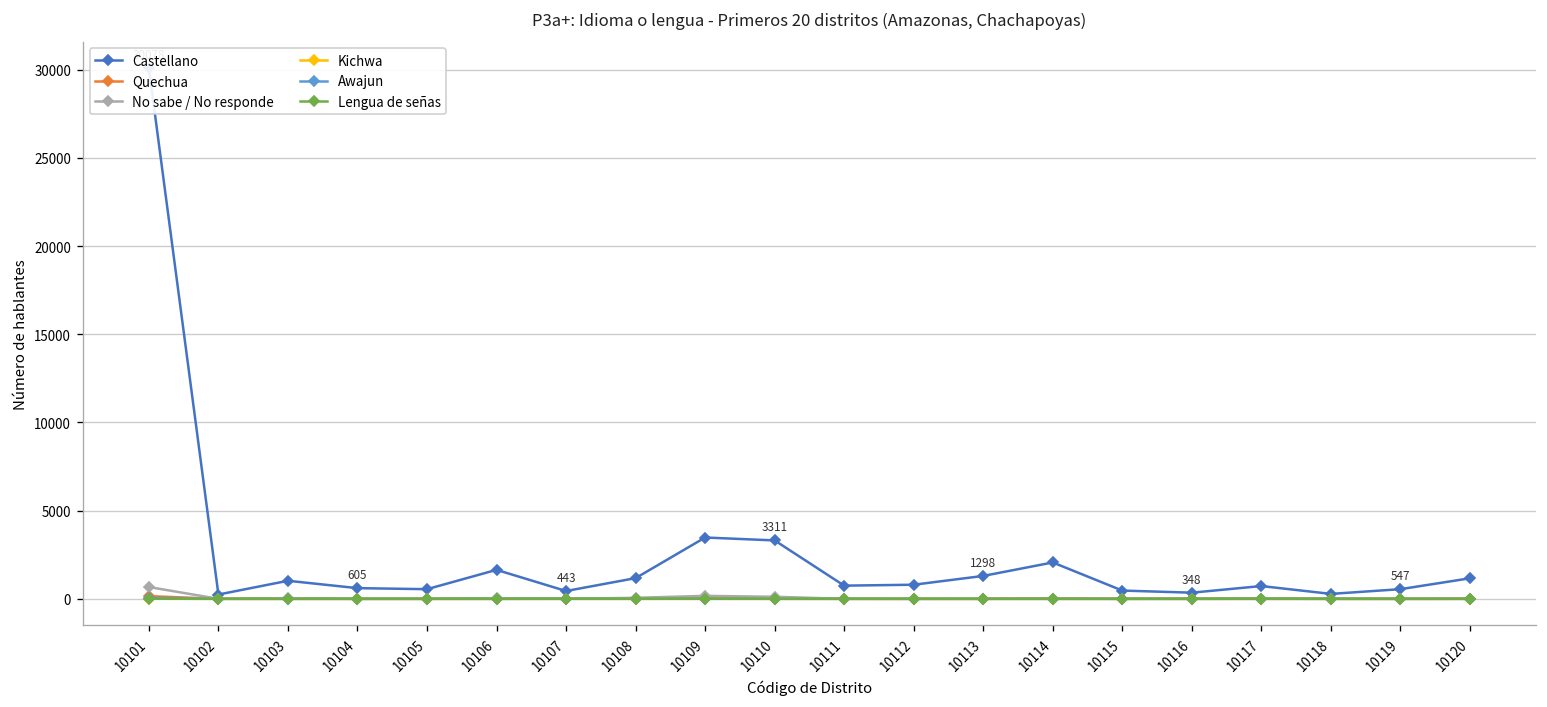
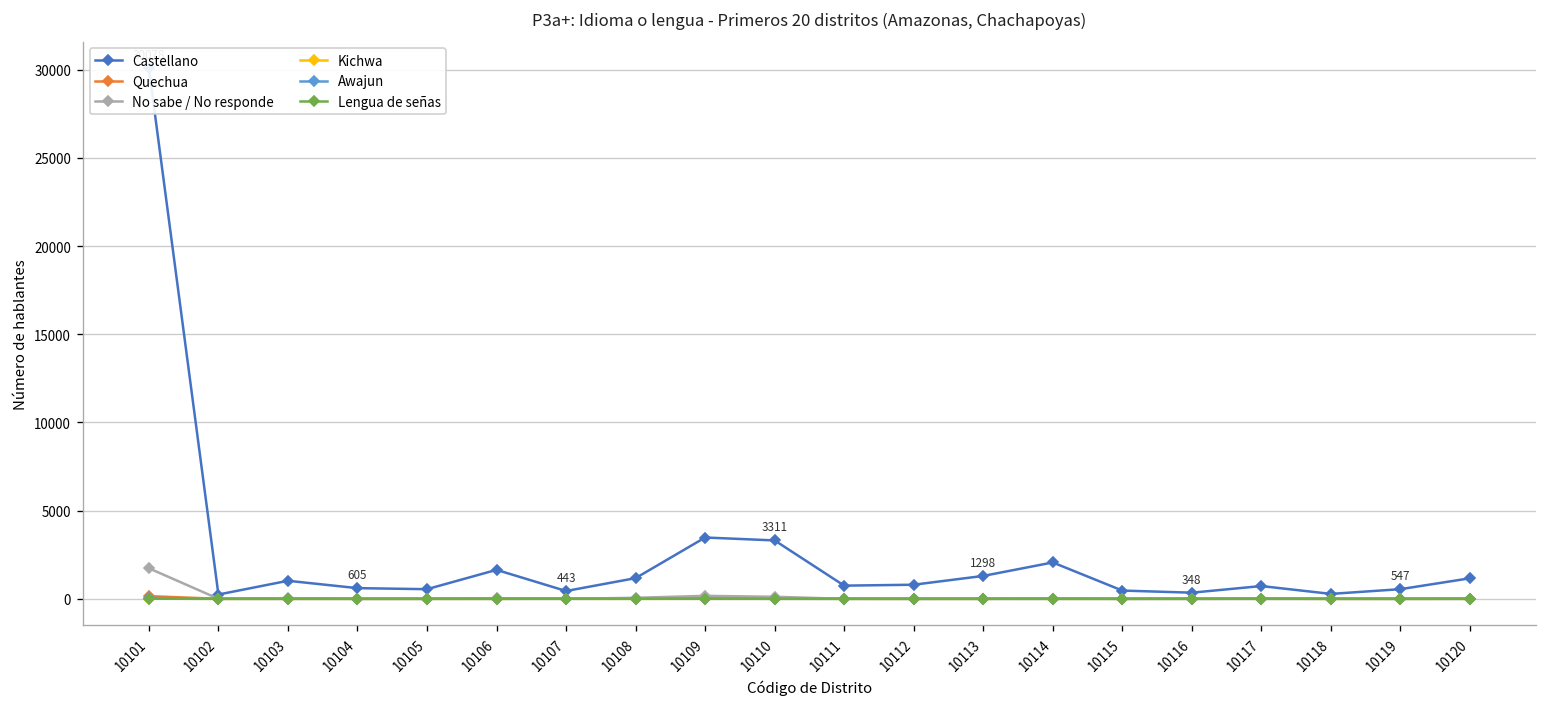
  {
    "No sabe / No responde": {
-     "10101": 700
+     "10101": 1700
    }
  }
